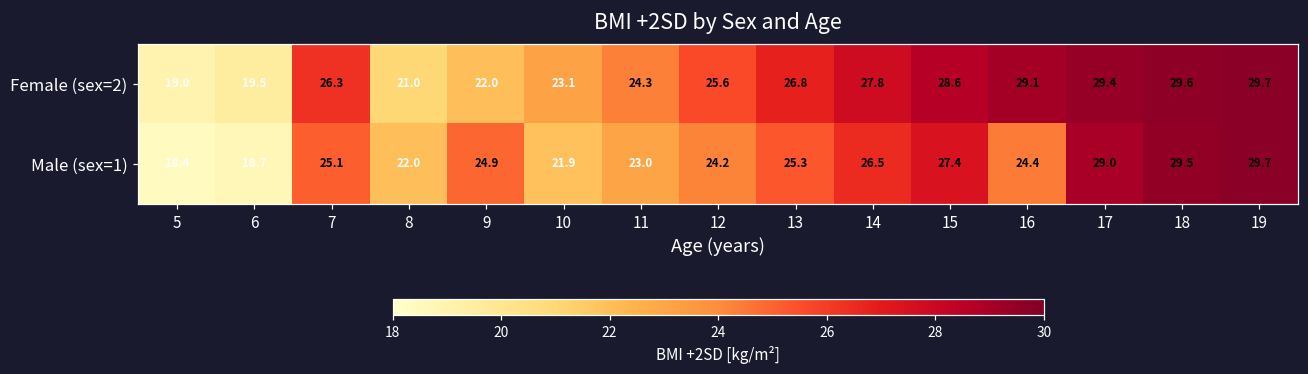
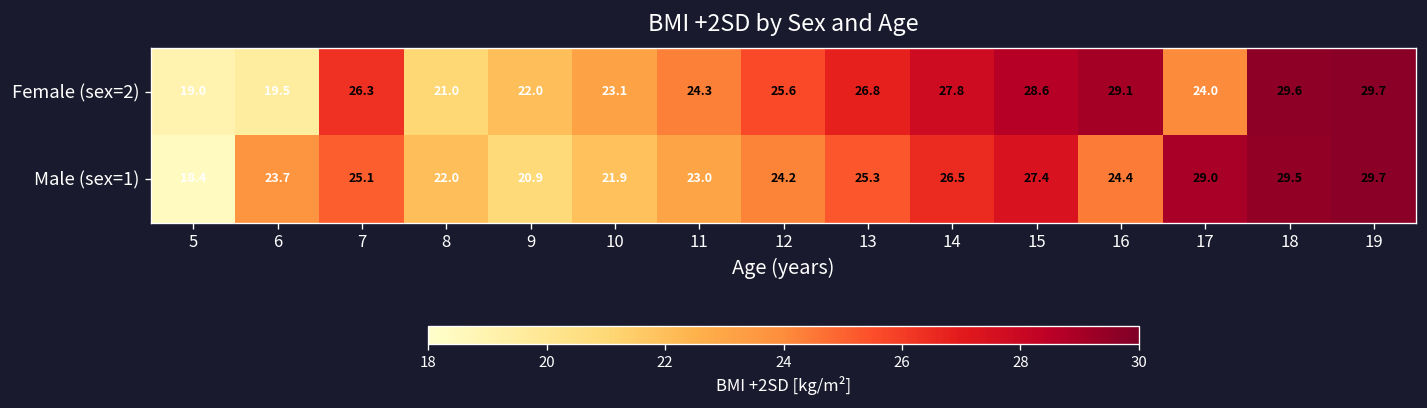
  {
    "Female (sex=2)": {
      "5": 19.0,
      "6": 19.5,
      "7": 26.3,
      "8": 21.0,
      "9": 22.0,
      "10": 23.1,
      "11": 24.3,
      "12": 25.6,
      "13": 26.8,
      "14": 27.8,
      "15": 28.6,
      "16": 29.1,
-     "17": 29.4,
+     "17": 24.0,
      "18": 29.6,
      "19": 29.7
    },
    "Male (sex=1)": {
      "5": 18.4,
-     "6": 18.7,
+     "6": 23.7,
      "7": 25.1,
      "8": 22.0,
-     "9": 24.9,
+     "9": 20.9,
      "10": 21.9,
      "11": 23.0,
      "12": 24.2,
      "13": 25.3,
      "14": 26.5,
      "15": 27.4,
      "16": 24.4,
      "17": 29.0,
      "18": 29.5,
      "19": 29.7
    }
  }
